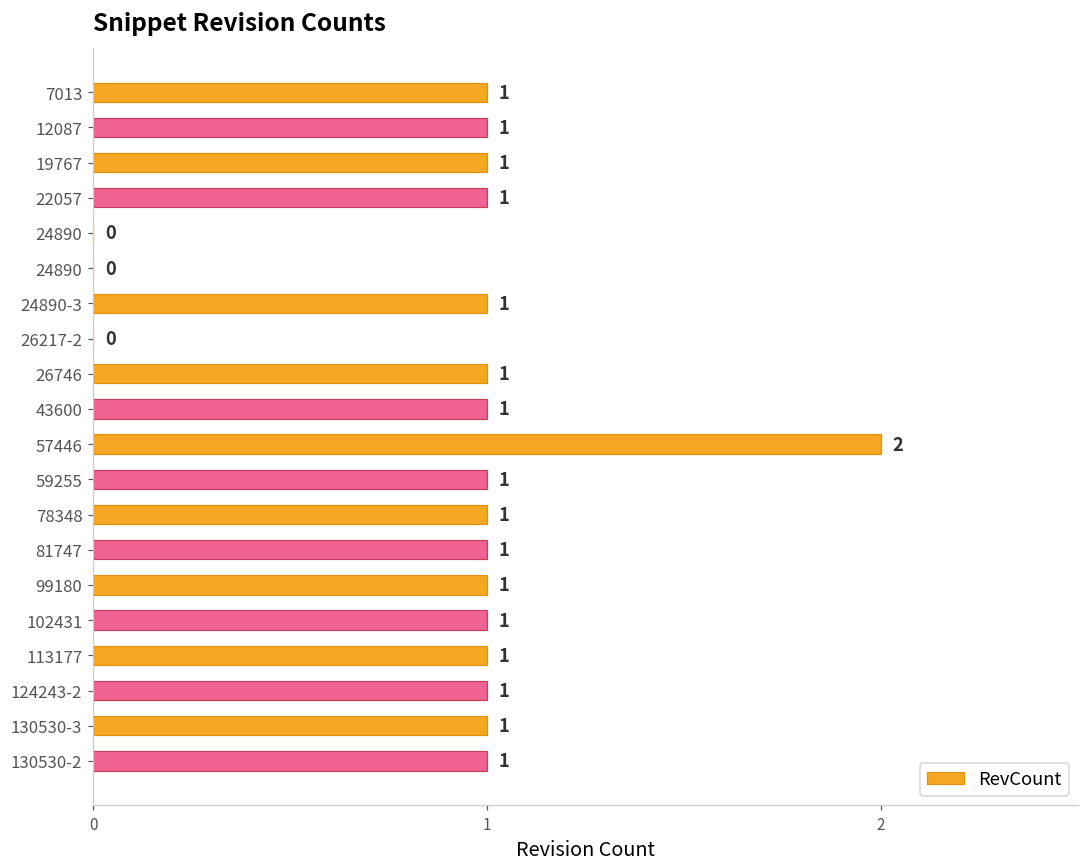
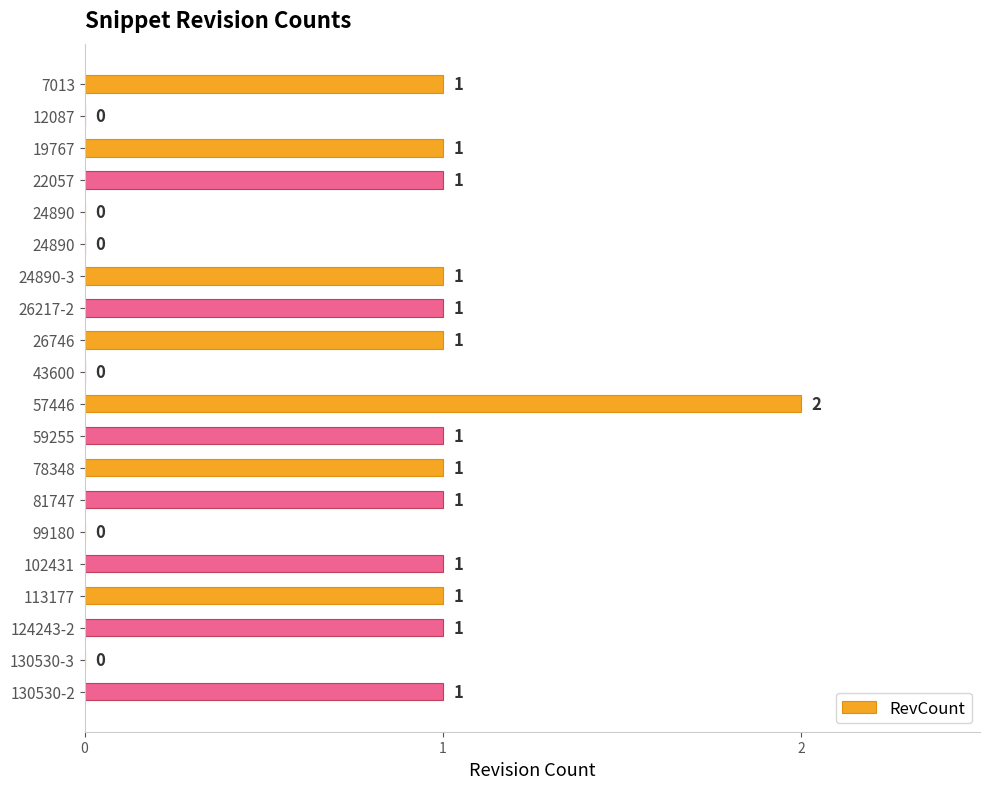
  {
    "7013": 1,
-   "12087": 1,
+   "12087": 0,
    "19767": 1,
    "22057": 1,
    "24890-3": 1,
-   "26217-2": 0,
+   "26217-2": 1,
    "26746": 1,
-   "43600": 1,
+   "43600": 0,
    "57446": 2,
    "59255": 1,
    "78348": 1,
    "81747": 1,
-   "99180": 1,
+   "99180": 0,
    "102431": 1,
    "113177": 1,
    "124243-2": 1,
-   "130530-3": 1,
+   "130530-3": 0,
    "130530-2": 1
  }
